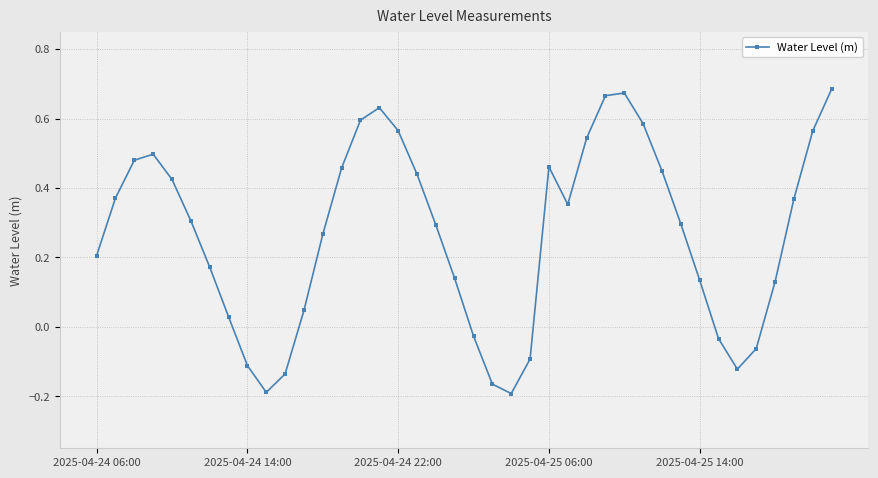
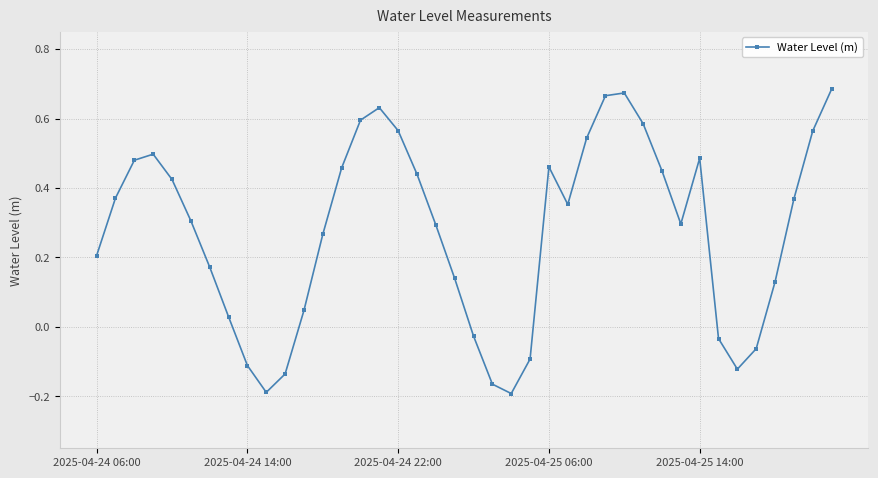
  {
    "2025-04-24 06:00": 0.21,
    "2025-04-24 14:00": -0.11,
    "2025-04-24 22:00": 0.57,
    "2025-04-25 06:00": 0.46,
-   "2025-04-25 14:00": 0.13
+   "2025-04-25 14:00": 0.49
  }
